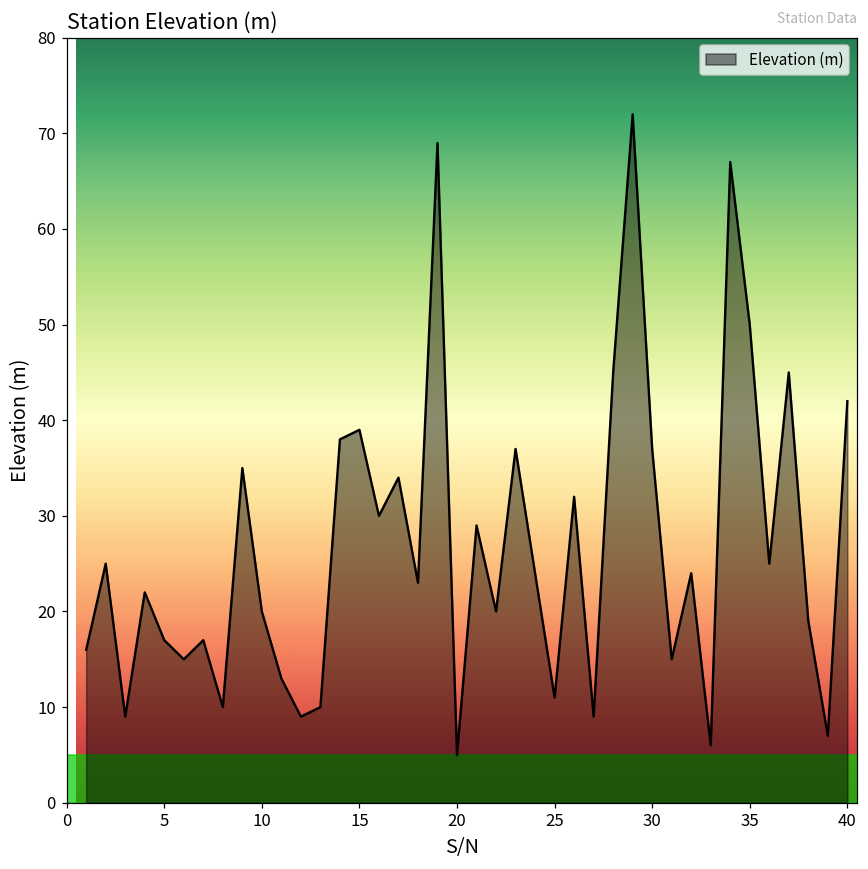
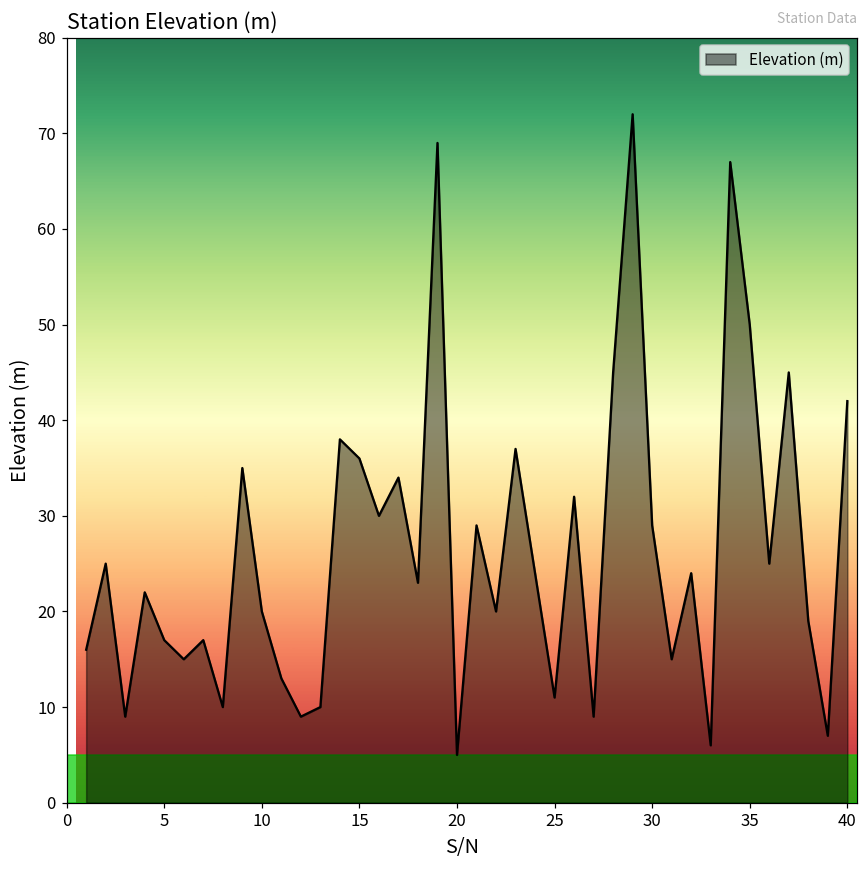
  {
    "5": 17,
    "10": 20,
-   "15": 39,
+   "15": 36,
    "25": 11,
-   "30": 37,
+   "30": 29,
    "35": 50,
    "40": 42
  }
